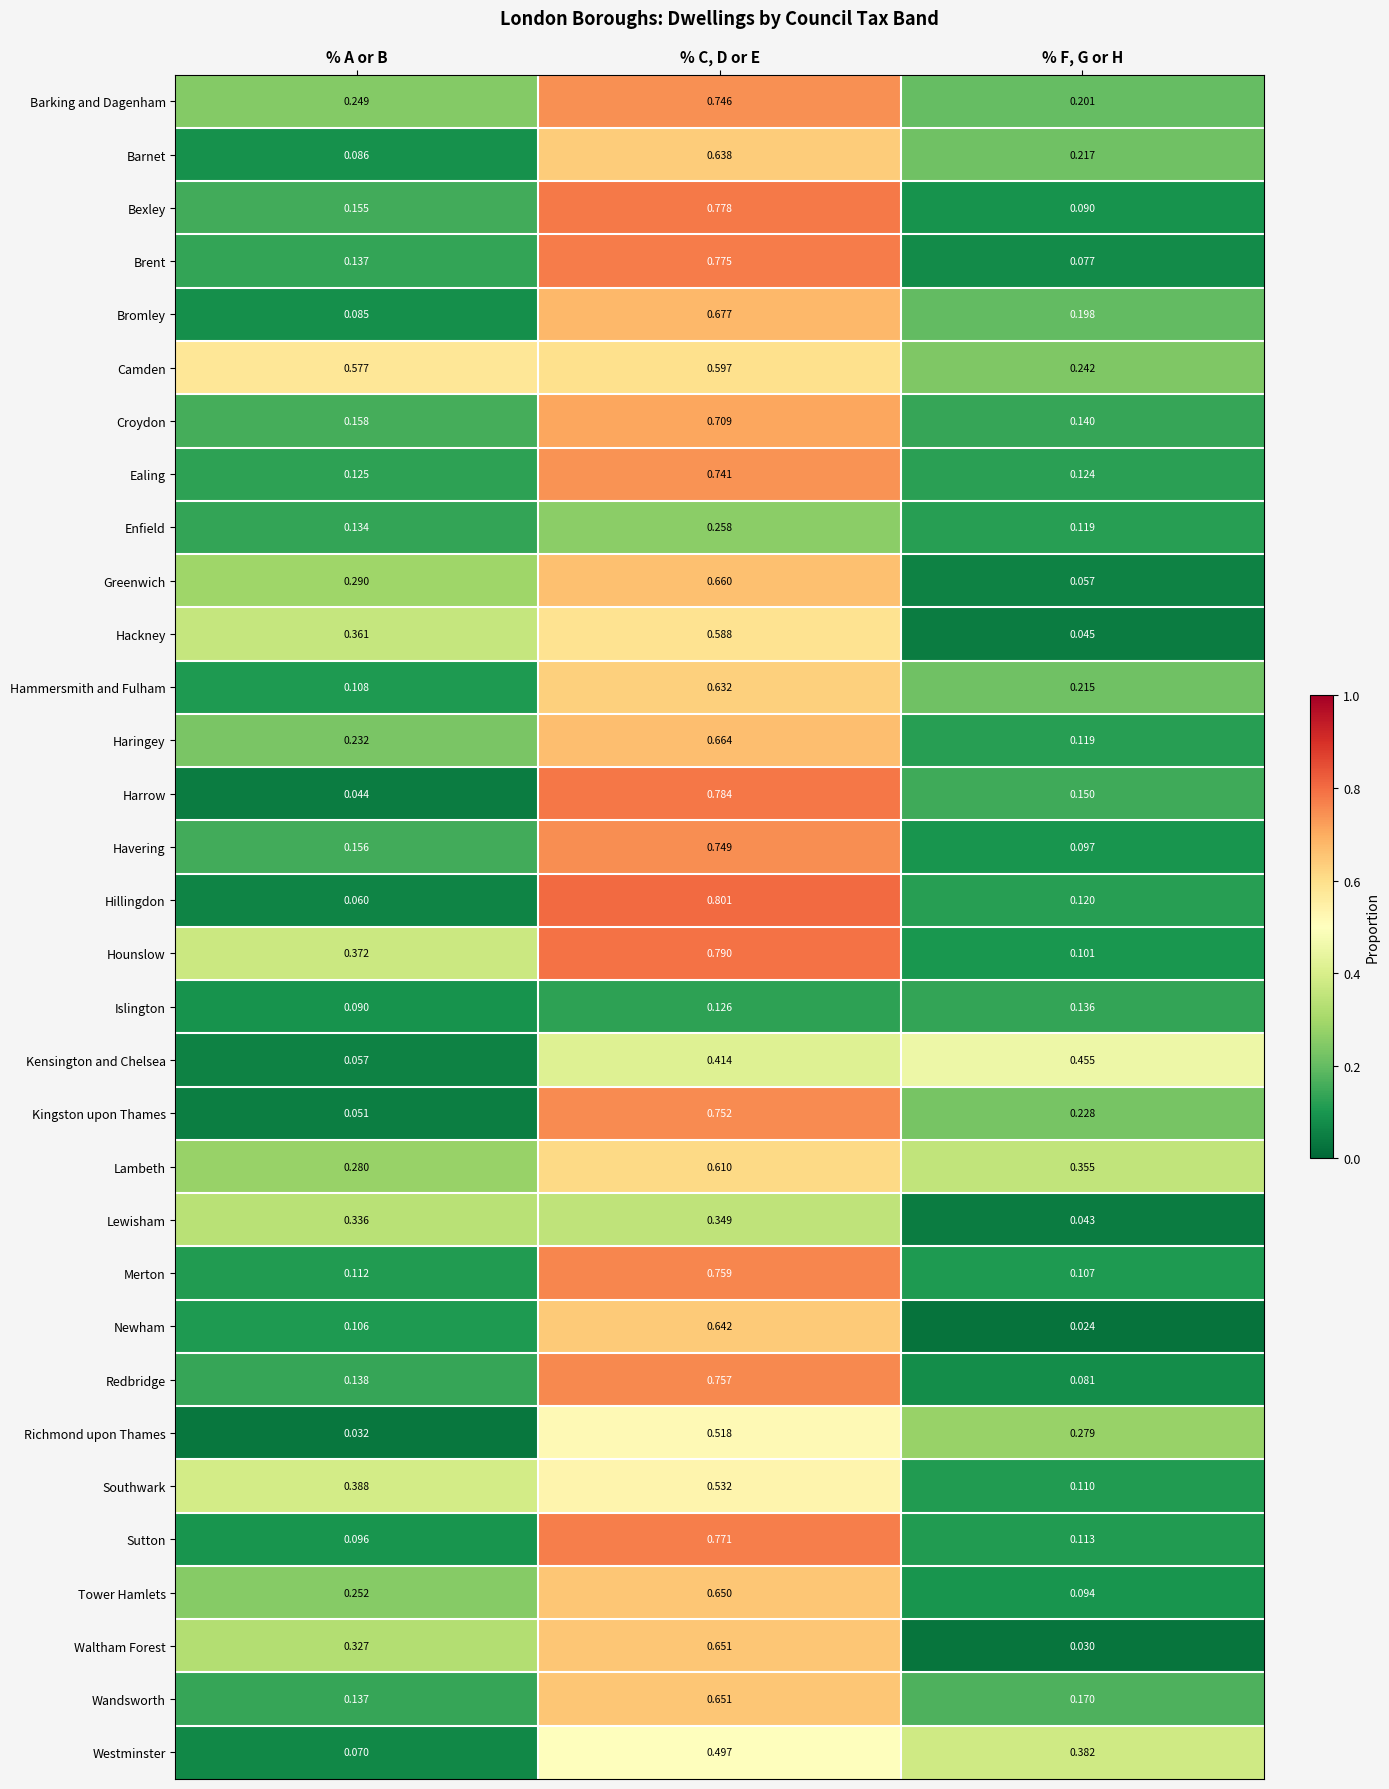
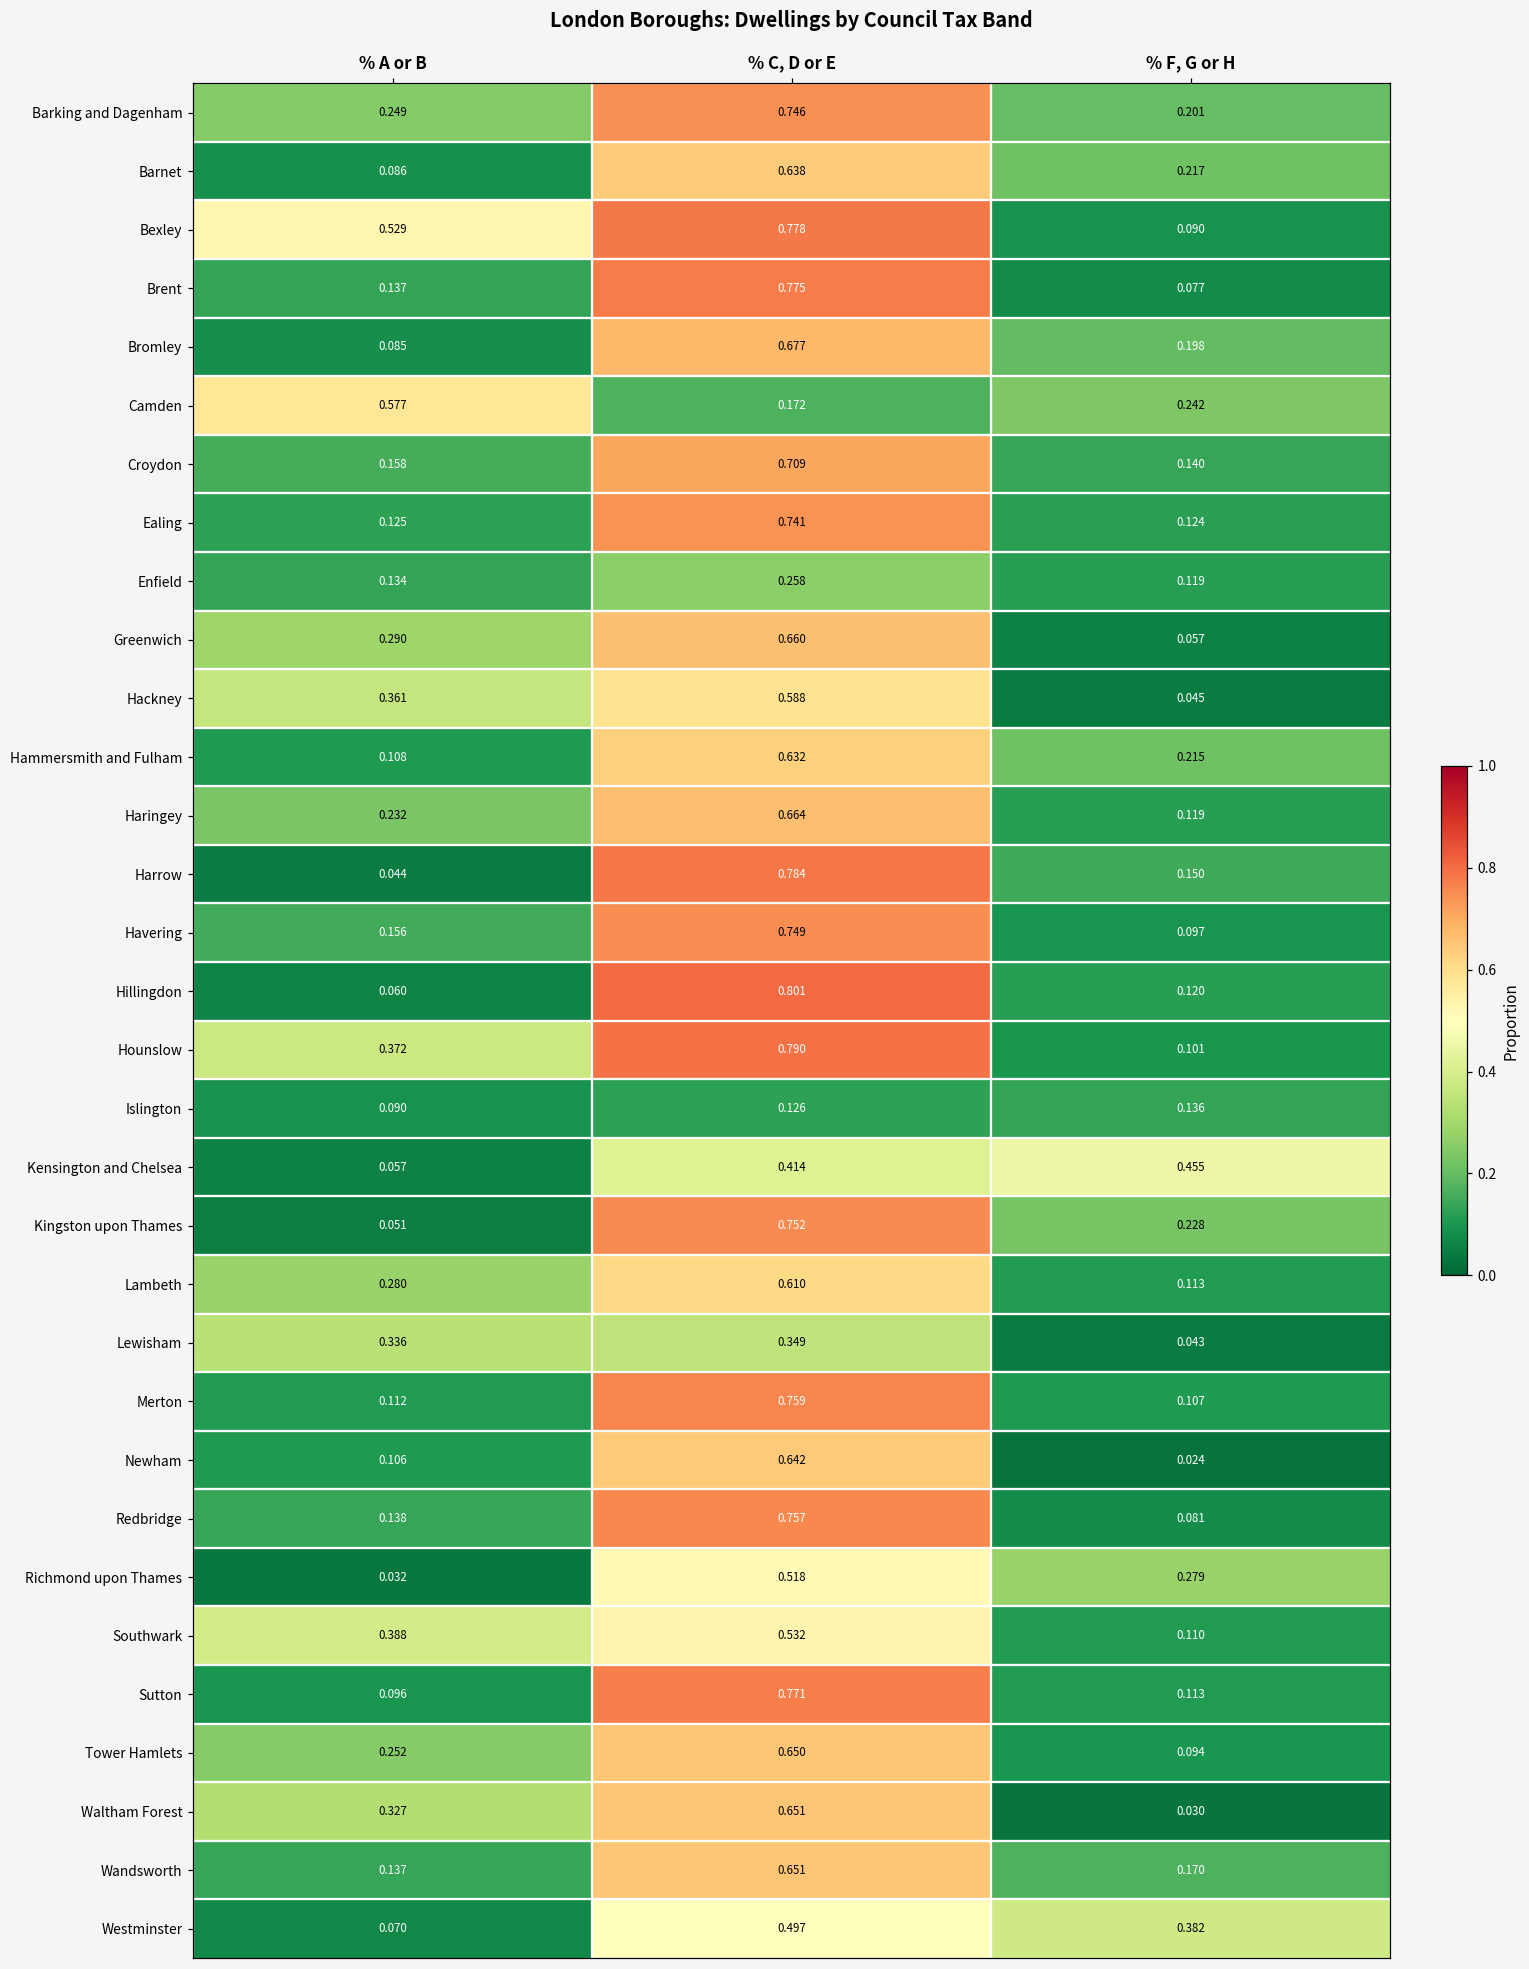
  {
    "Barking and Dagenham": {
      "% A or B": 0.249,
      "% C, D or E": 0.746,
      "% F, G or H": 0.201
    },
    "Barnet": {
      "% A or B": 0.086,
      "% C, D or E": 0.638,
      "% F, G or H": 0.217
    },
    "Bexley": {
-     "% A or B": 0.155,
+     "% A or B": 0.529,
      "% C, D or E": 0.778,
      "% F, G or H": 0.090
    },
    "Brent": {
      "% A or B": 0.137,
      "% C, D or E": 0.775,
      "% F, G or H": 0.077
    },
    "Bromley": {
      "% A or B": 0.085,
      "% C, D or E": 0.677,
      "% F, G or H": 0.198
    },
    "Camden": {
      "% A or B": 0.577,
-     "% C, D or E": 0.597,
+     "% C, D or E": 0.172,
      "% F, G or H": 0.242
    },
    "Croydon": {
      "% A or B": 0.158,
      "% C, D or E": 0.709,
      "% F, G or H": 0.140
    },
    "Ealing": {
      "% A or B": 0.125,
      "% C, D or E": 0.741,
      "% F, G or H": 0.124
    },
    "Enfield": {
      "% A or B": 0.134,
      "% C, D or E": 0.258,
      "% F, G or H": 0.119
    },
    "Greenwich": {
      "% A or B": 0.290,
      "% C, D or E": 0.660,
      "% F, G or H": 0.057
    },
    "Hackney": {
      "% A or B": 0.361,
      "% C, D or E": 0.588,
      "% F, G or H": 0.045
    },
    "Hammersmith and Fulham": {
      "% A or B": 0.108,
      "% C, D or E": 0.632,
      "% F, G or H": 0.215
    },
    "Haringey": {
      "% A or B": 0.232,
      "% C, D or E": 0.664,
      "% F, G or H": 0.119
    },
    "Harrow": {
      "% A or B": 0.044,
      "% C, D or E": 0.784,
      "% F, G or H": 0.150
    },
    "Havering": {
      "% A or B": 0.156,
      "% C, D or E": 0.749,
      "% F, G or H": 0.097
    },
    "Hillingdon": {
      "% A or B": 0.060,
      "% C, D or E": 0.801,
      "% F, G or H": 0.120
    },
    "Hounslow": {
      "% A or B": 0.372,
      "% C, D or E": 0.790,
      "% F, G or H": 0.101
    },
    "Islington": {
      "% A or B": 0.090,
      "% C, D or E": 0.126,
      "% F, G or H": 0.136
    },
    "Kensington and Chelsea": {
      "% A or B": 0.057,
      "% C, D or E": 0.414,
      "% F, G or H": 0.455
    },
    "Kingston upon Thames": {
      "% A or B": 0.051,
      "% C, D or E": 0.752,
      "% F, G or H": 0.228
    },
    "Lambeth": {
      "% A or B": 0.280,
      "% C, D or E": 0.610,
-     "% F, G or H": 0.355
+     "% F, G or H": 0.113
    },
    "Lewisham": {
      "% A or B": 0.336,
      "% C, D or E": 0.349,
      "% F, G or H": 0.043
    },
    "Merton": {
      "% A or B": 0.112,
      "% C, D or E": 0.759,
      "% F, G or H": 0.107
    },
    "Newham": {
      "% A or B": 0.106,
      "% C, D or E": 0.642,
      "% F, G or H": 0.024
    },
    "Redbridge": {
      "% A or B": 0.138,
      "% C, D or E": 0.757,
      "% F, G or H": 0.081
    },
    "Richmond upon Thames": {
      "% A or B": 0.032,
      "% C, D or E": 0.518,
      "% F, G or H": 0.279
    },
    "Southwark": {
      "% A or B": 0.388,
      "% C, D or E": 0.532,
      "% F, G or H": 0.110
    },
    "Sutton": {
      "% A or B": 0.096,
      "% C, D or E": 0.771,
      "% F, G or H": 0.113
    },
    "Tower Hamlets": {
      "% A or B": 0.252,
      "% C, D or E": 0.650,
      "% F, G or H": 0.094
    },
    "Waltham Forest": {
      "% A or B": 0.327,
      "% C, D or E": 0.651,
      "% F, G or H": 0.030
    },
    "Wandsworth": {
      "% A or B": 0.137,
      "% C, D or E": 0.651,
      "% F, G or H": 0.170
    },
    "Westminster": {
      "% A or B": 0.070,
      "% C, D or E": 0.497,
      "% F, G or H": 0.382
    }
  }
